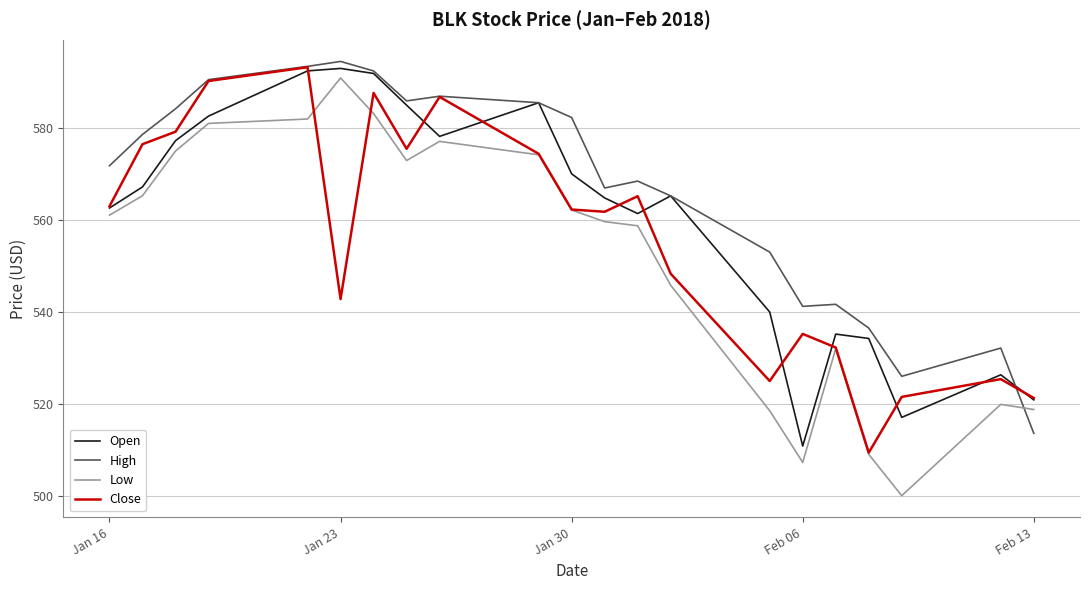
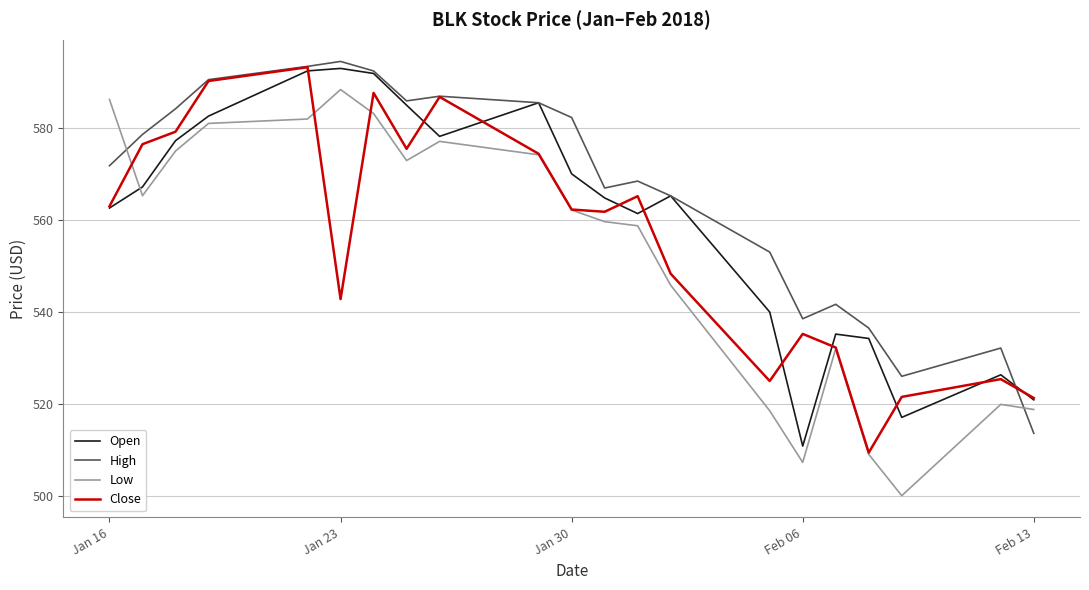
  {
    "Open": {
      "Jan 23": 593,
      "Jan 30": 570,
      "Feb 06": 511
    },
    "High": {
      "Jan 16": 572,
      "Jan 23": 595,
      "Jan 30": 582,
-     "Feb 06": 541,
+     "Feb 06": 539,
      "Feb 13": 514
    },
    "Low": {
-     "Jan 16": 561,
-     "Jan 23": 591,
+     "Jan 16": 586,
+     "Jan 23": 588,
      "Feb 06": 507,
      "Feb 13": 519
    },
    "Close": {
      "Jan 23": 543,
      "Feb 06": 535
    }
  }
